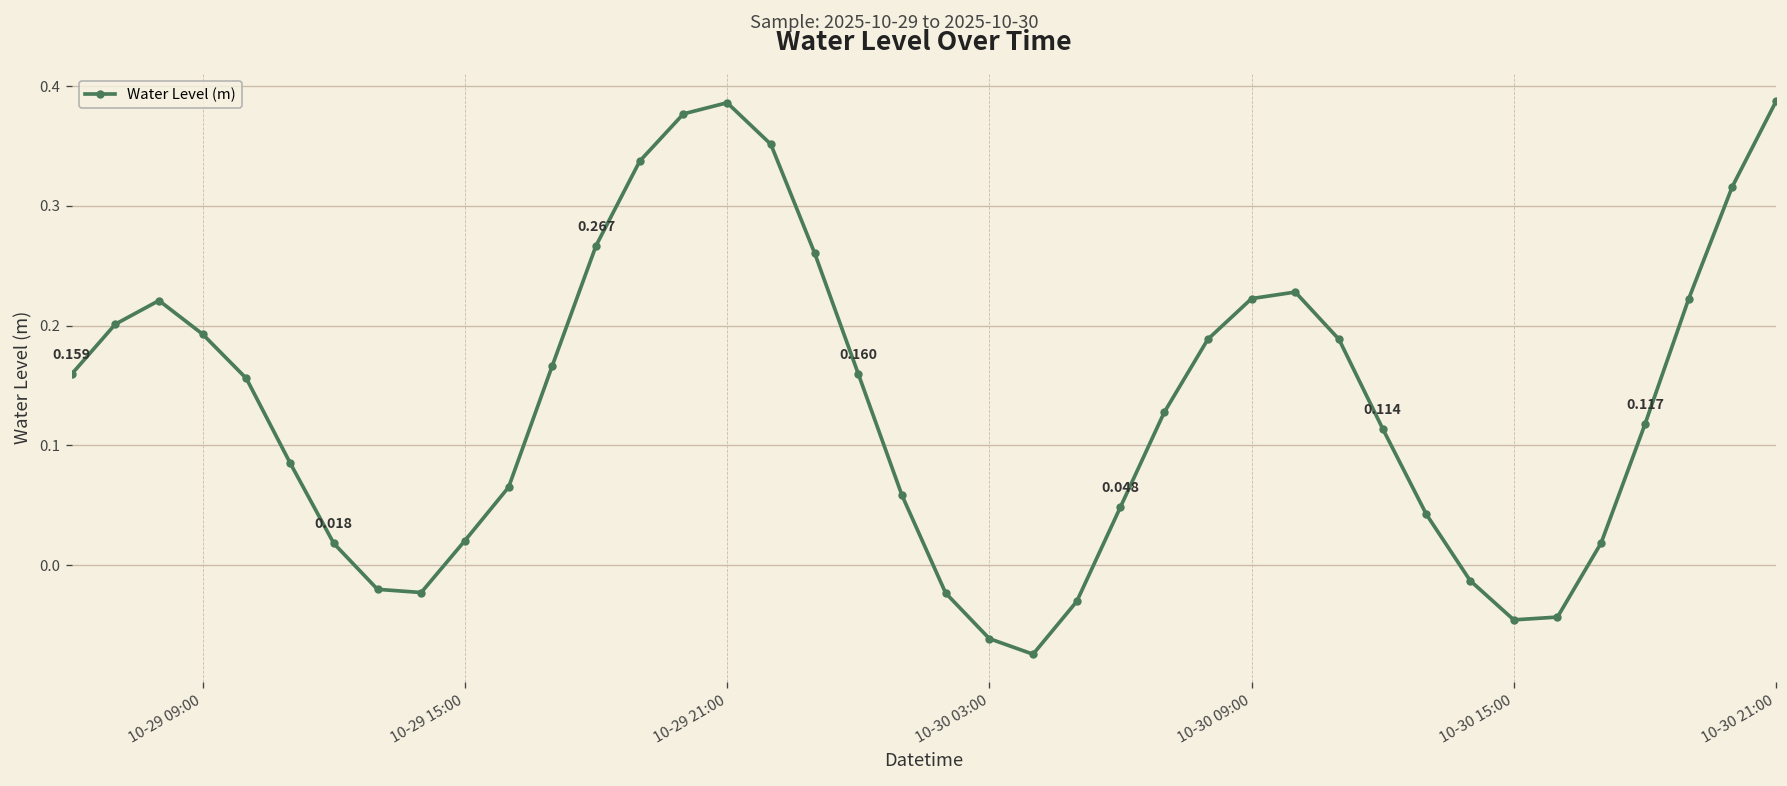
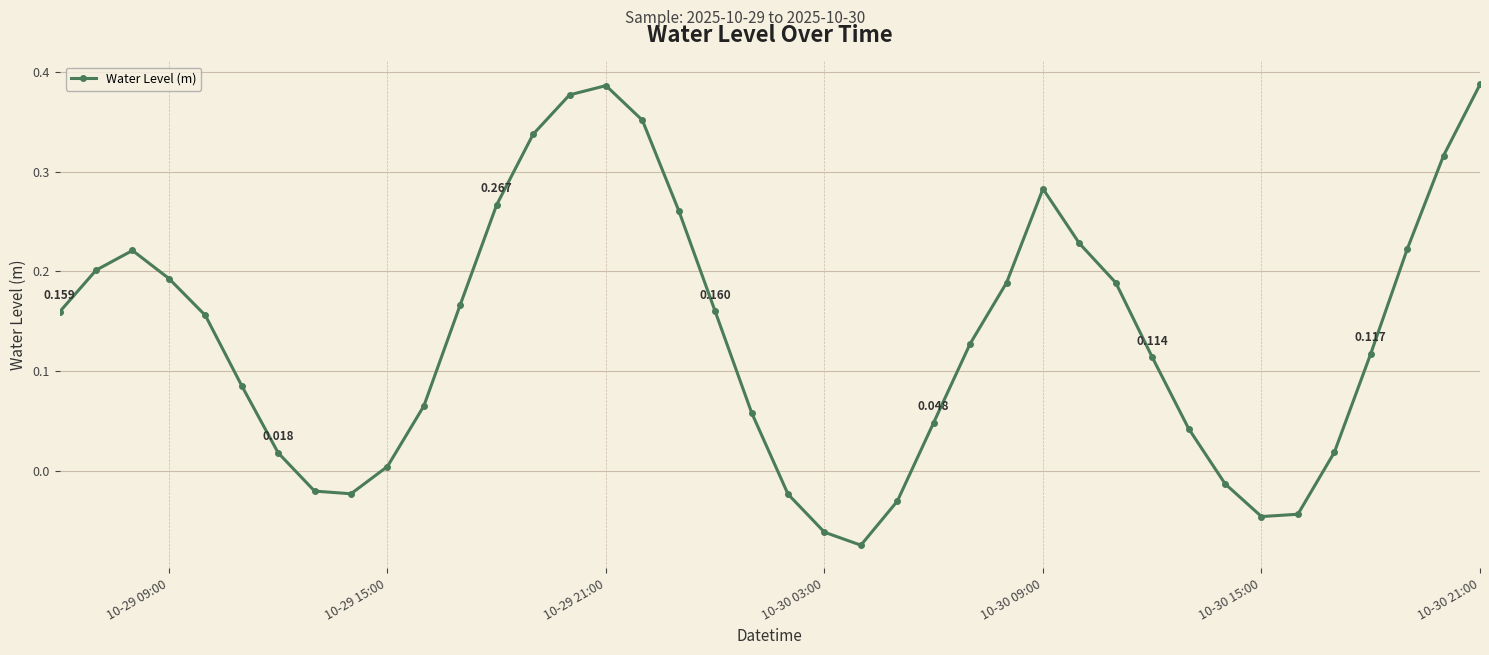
  {
    "10-29 09:00": 0.19,
-   "10-29 15:00": 0.02,
+   "10-29 15:00": 0.00,
    "10-29 21:00": 0.39,
    "10-30 03:00": -0.06,
-   "10-30 09:00": 0.22,
+   "10-30 09:00": 0.28,
    "10-30 15:00": -0.05,
    "10-30 21:00": 0.39
  }
